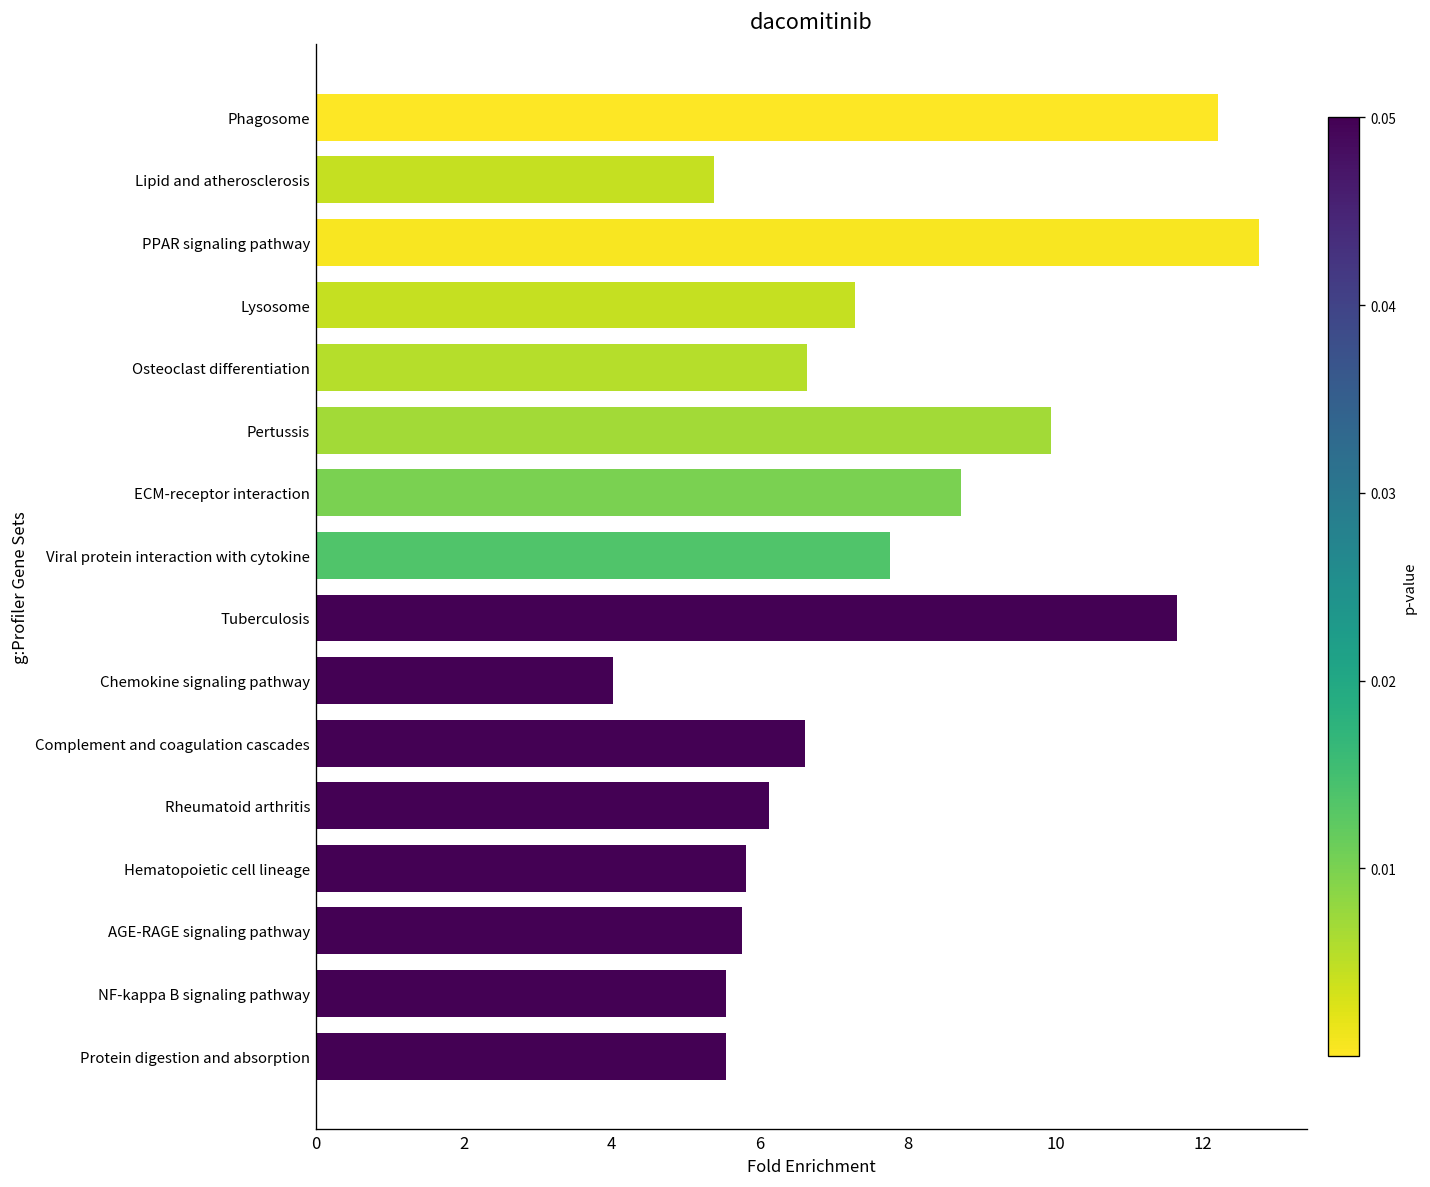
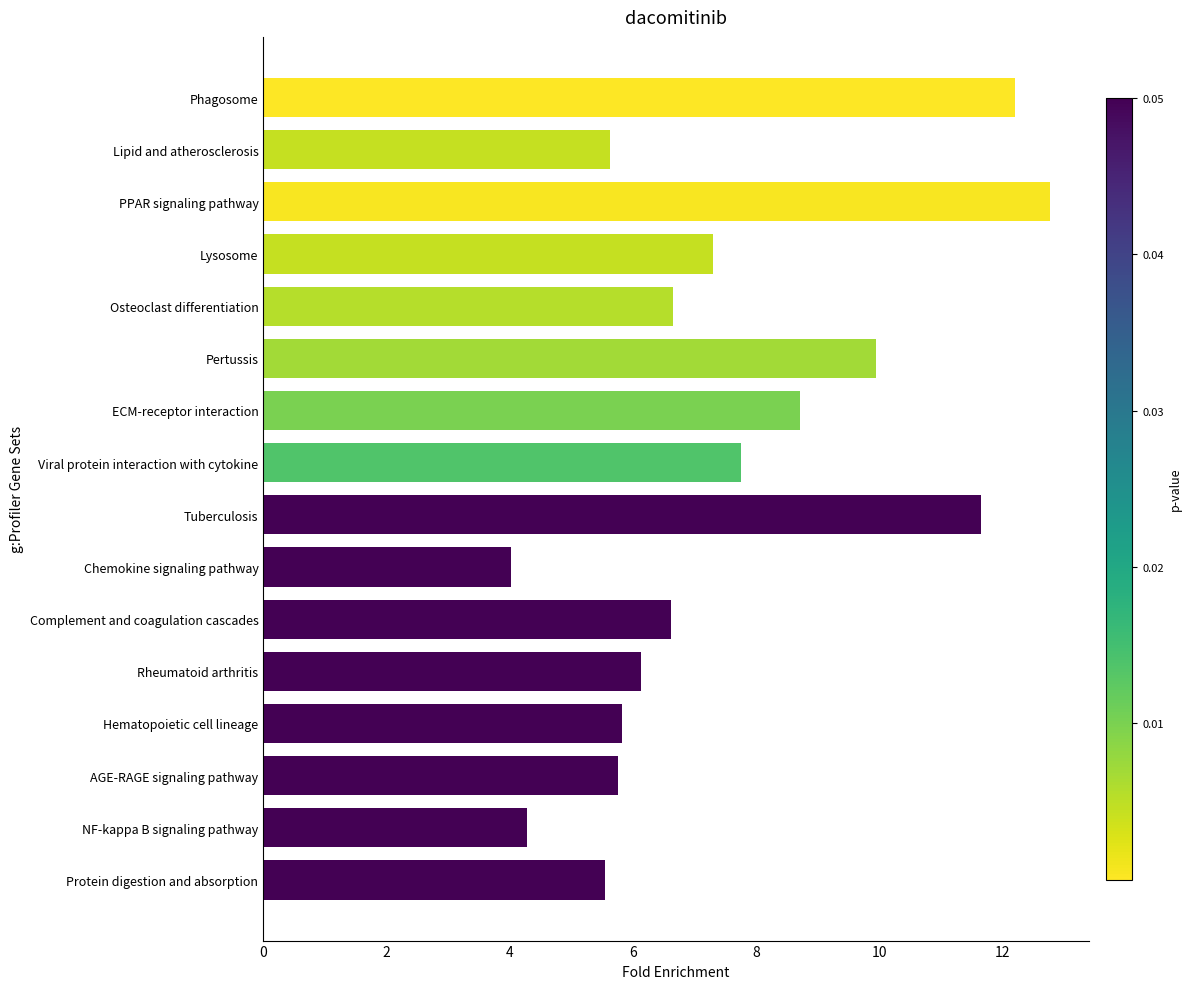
  {
    "Phagosome": 12.2,
-   "Lipid and atherosclerosis": 5.4,
+   "Lipid and atherosclerosis": 5.6,
    "PPAR signaling pathway": 12.8,
    "Lysosome": 7.3,
    "Osteoclast differentiation": 6.6,
    "Pertussis": 9.9,
    "ECM-receptor interaction": 8.7,
    "Viral protein interaction with cytokine": 7.8,
    "Tuberculosis": 11.6,
    "Chemokine signaling pathway": 4.0,
    "Complement and coagulation cascades": 6.6,
    "Rheumatoid arthritis": 6.1,
    "Hematopoietic cell lineage": 5.8,
    "AGE-RAGE signaling pathway": 5.8,
-   "NF-kappa B signaling pathway": 5.5,
+   "NF-kappa B signaling pathway": 4.3,
    "Protein digestion and absorption": 5.5
  }
